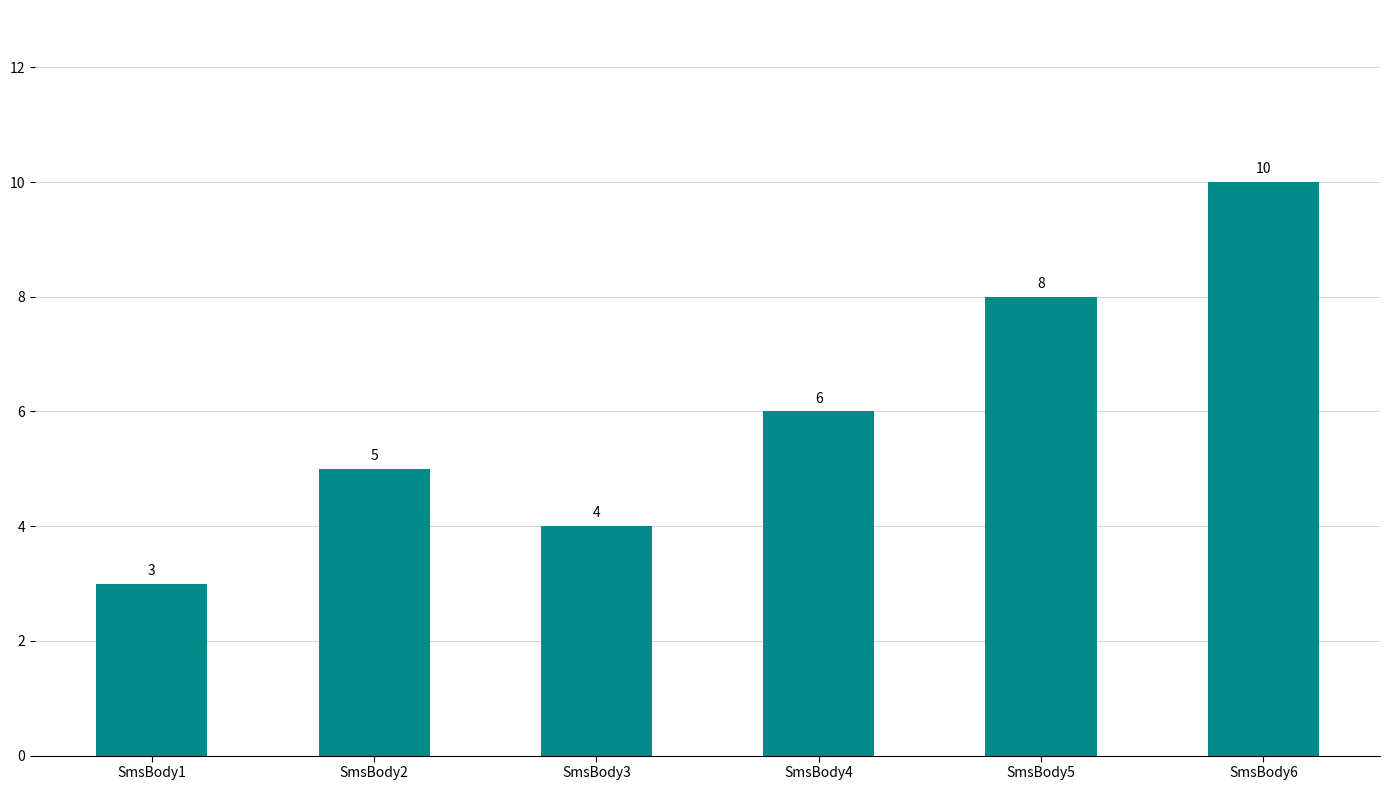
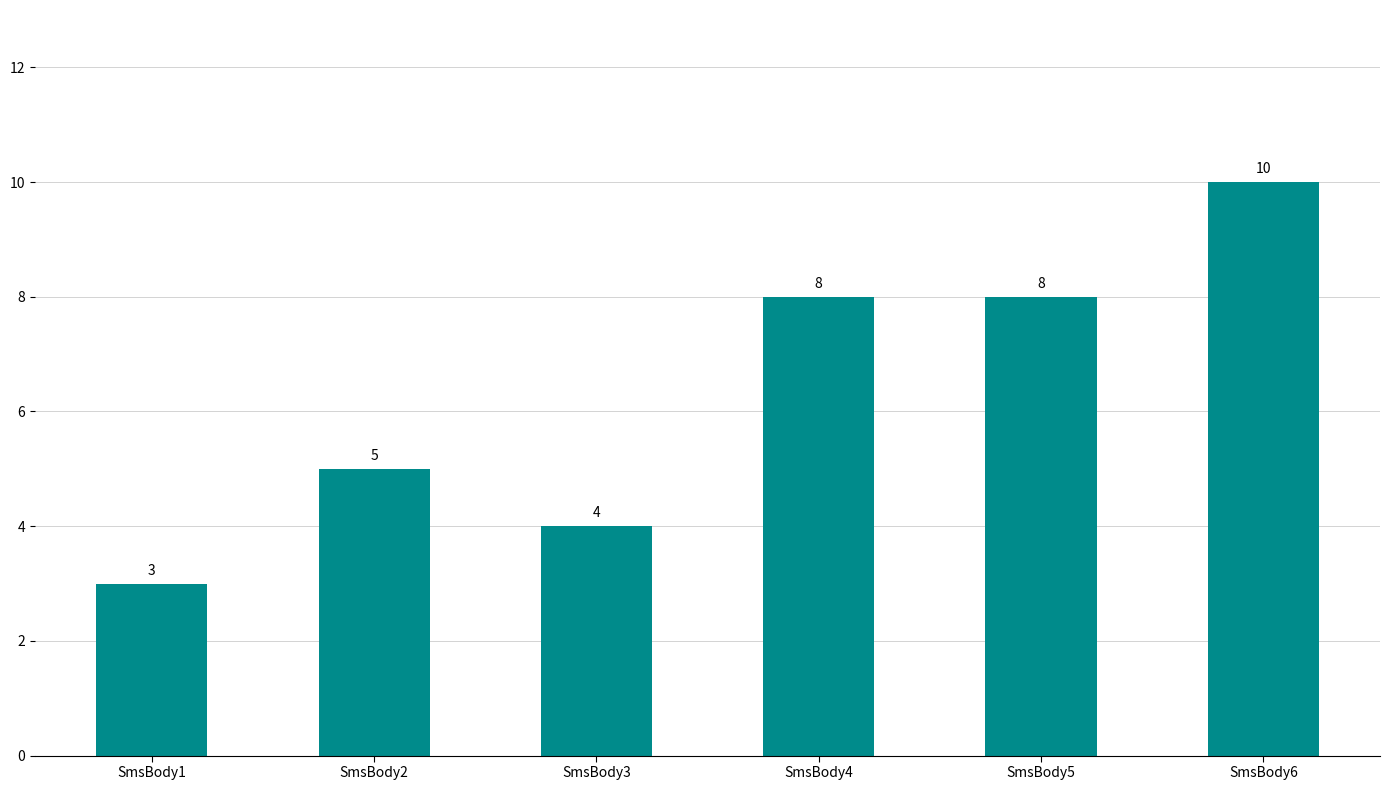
  {
    "SmsBody1": 3,
    "SmsBody2": 5,
    "SmsBody3": 4,
-   "SmsBody4": 6,
+   "SmsBody4": 8,
    "SmsBody5": 8,
    "SmsBody6": 10
  }
